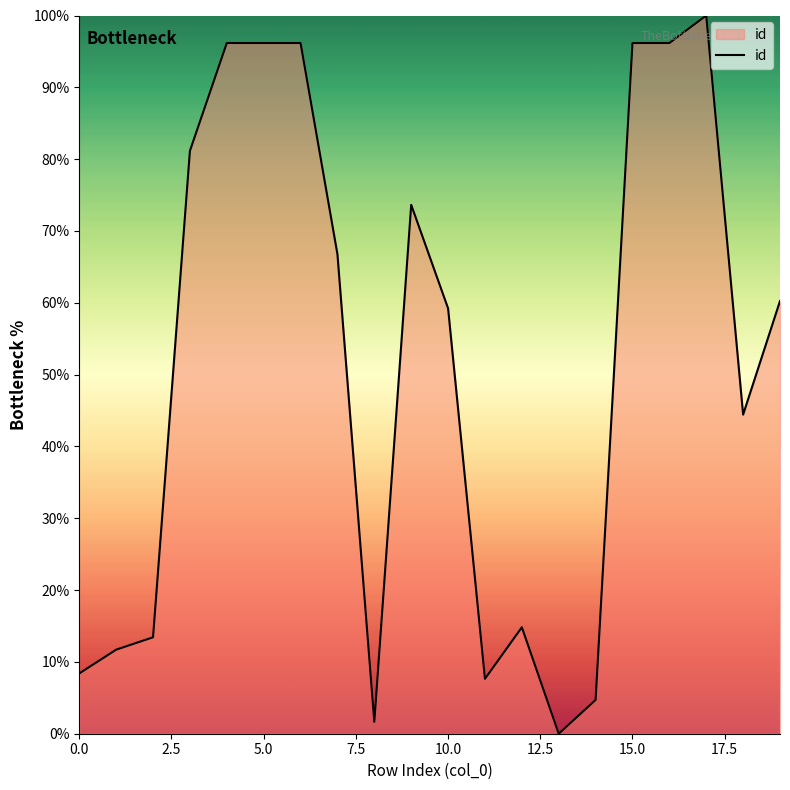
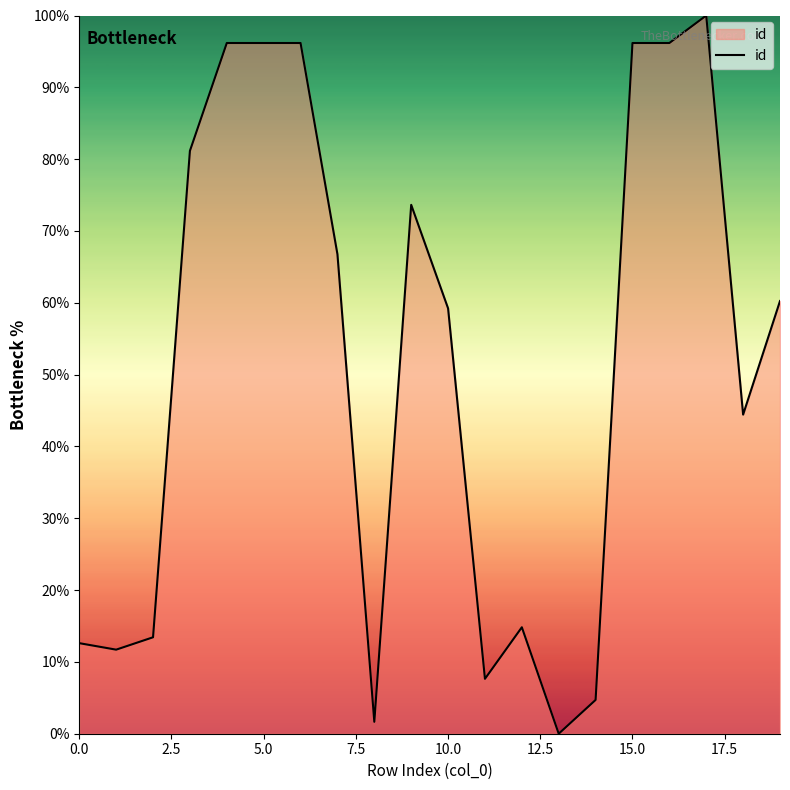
  {
-   "0.0": "8%",
+   "0.0": "13%",
    "5.0": "96%",
    "10.0": "59%",
    "15.0": "96%"
  }
